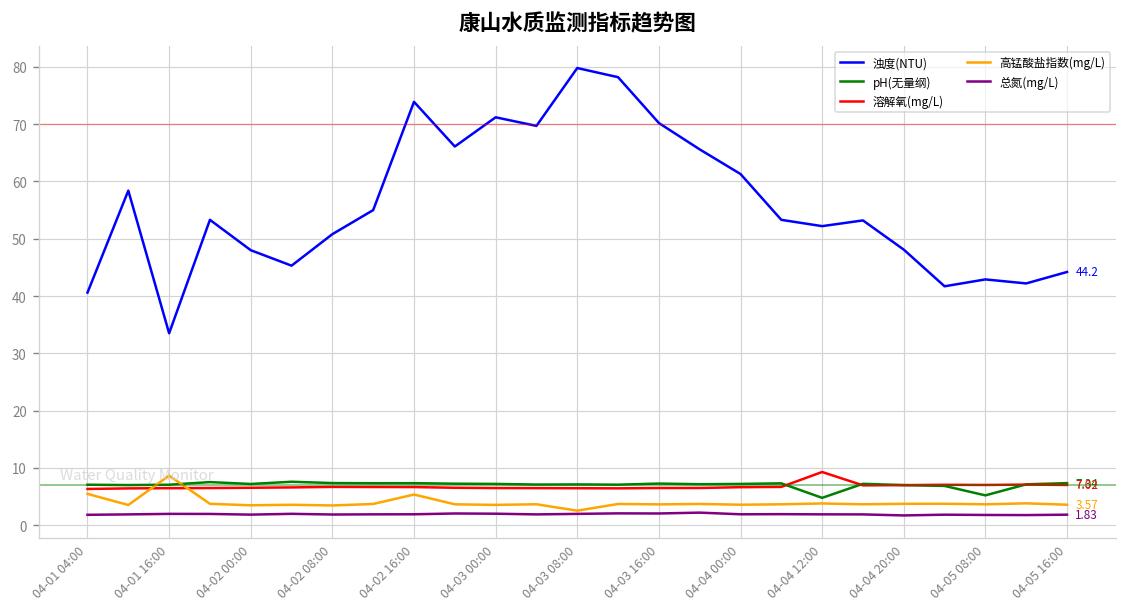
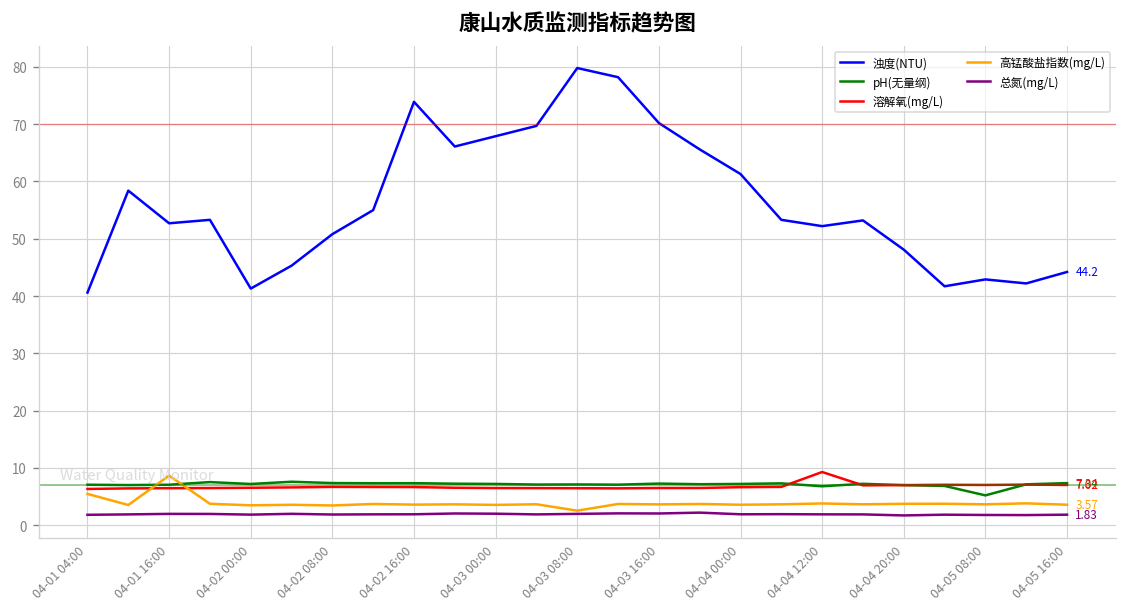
  {
    "浊度(NTU)": {
      "04-01 04:00": 41,
-     "04-01 16:00": 34,
-     "04-02 00:00": 48,
+     "04-01 16:00": 53,
+     "04-02 00:00": 41,
      "04-02 08:00": 51,
      "04-02 16:00": 74,
-     "04-03 00:00": 71,
+     "04-03 00:00": 68,
      "04-03 08:00": 80,
      "04-03 16:00": 70,
      "04-04 00:00": 61,
      "04-04 12:00": 52,
      "04-04 20:00": 48,
      "04-05 08:00": 43
    },
    "pH(无量纲)": {
      "04-01 04:00": 7,
      "04-01 16:00": 7,
      "04-02 00:00": 7,
      "04-02 08:00": 7,
      "04-02 16:00": 7,
      "04-03 00:00": 7,
      "04-03 08:00": 7,
      "04-03 16:00": 7,
      "04-04 00:00": 7,
-     "04-04 12:00": 5,
+     "04-04 12:00": 7,
      "04-05 08:00": 5
    },
    "溶解氧(mg/L)": {
      "04-01 04:00": 6,
      "04-01 16:00": 6,
      "04-02 00:00": 7,
      "04-02 08:00": 7,
      "04-02 16:00": 7,
      "04-03 00:00": 6,
      "04-03 08:00": 6,
      "04-03 16:00": 6,
      "04-04 00:00": 7,
      "04-04 12:00": 9,
      "04-05 08:00": 7
    },
    "高锰酸盐指数(mg/L)": {
      "04-01 04:00": 5,
      "04-01 16:00": 9,
      "04-02 00:00": 3,
      "04-02 08:00": 3,
-     "04-02 16:00": 5,
+     "04-02 16:00": 4,
      "04-03 00:00": 4,
      "04-03 08:00": 3,
      "04-03 16:00": 4,
      "04-04 00:00": 4,
      "04-04 12:00": 4,
      "04-04 20:00": 4,
      "04-05 08:00": 4
    },
    "总氮(mg/L)": {
      "04-01 04:00": 2,
      "04-01 16:00": 2,
      "04-02 00:00": 2,
      "04-02 08:00": 2,
      "04-02 16:00": 2,
      "04-03 00:00": 2,
      "04-03 08:00": 2,
      "04-03 16:00": 2,
      "04-04 00:00": 2,
      "04-04 12:00": 2,
      "04-04 20:00": 2,
      "04-05 08:00": 2
    }
  }
